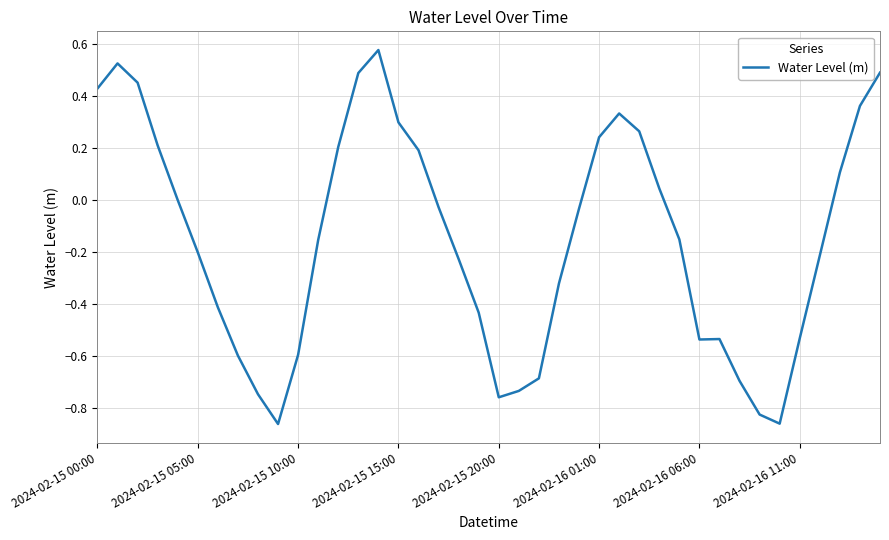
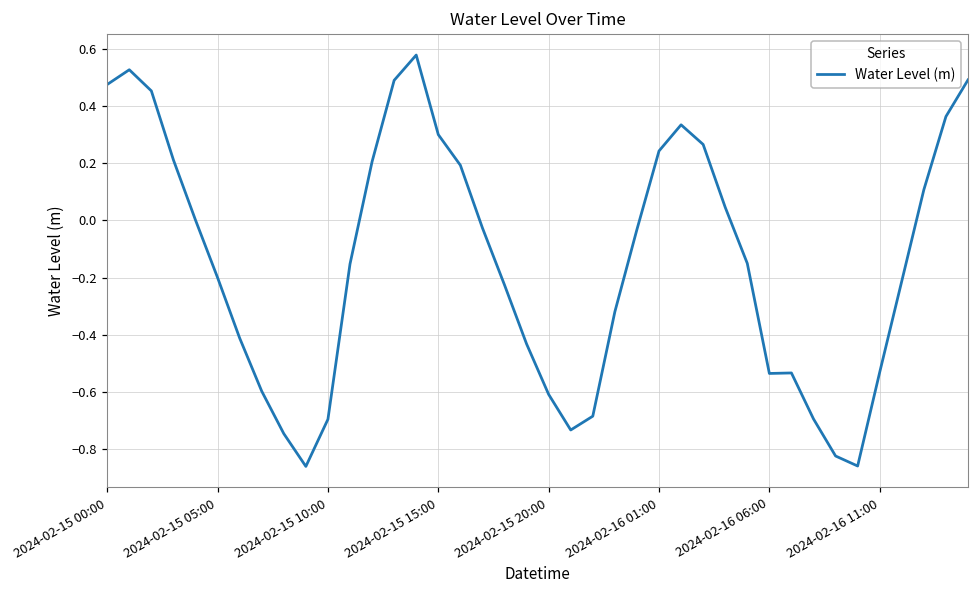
  {
-   "2024-02-15 00:00": 0.43,
+   "2024-02-15 00:00": 0.47,
    "2024-02-15 05:00": -0.20,
-   "2024-02-15 10:00": -0.59,
+   "2024-02-15 10:00": -0.70,
    "2024-02-15 15:00": 0.30,
-   "2024-02-15 20:00": -0.76,
+   "2024-02-15 20:00": -0.61,
    "2024-02-16 01:00": 0.24,
    "2024-02-16 06:00": -0.54,
    "2024-02-16 11:00": -0.53
  }
